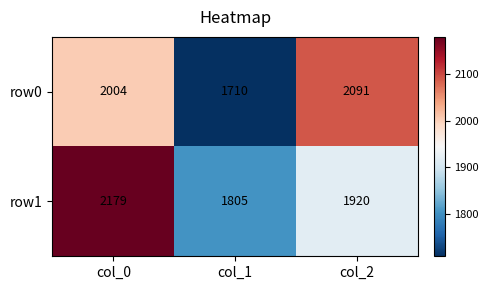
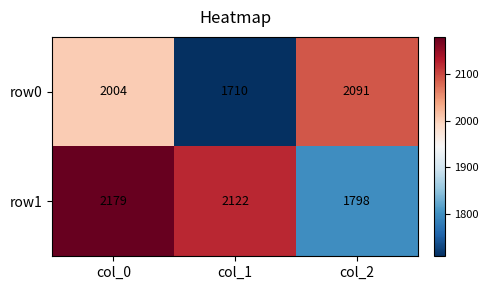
  {
    "row0": {
      "col_0": 2004,
      "col_1": 1710,
      "col_2": 2091
    },
    "row1": {
      "col_0": 2179,
-     "col_1": 1805,
-     "col_2": 1920
+     "col_1": 2122,
+     "col_2": 1798
    }
  }
